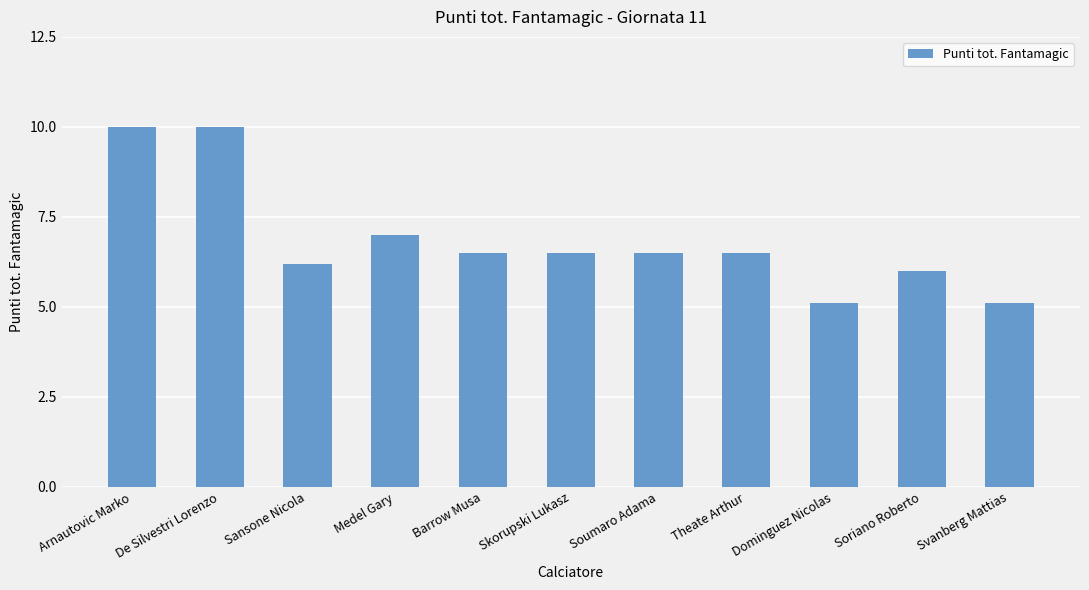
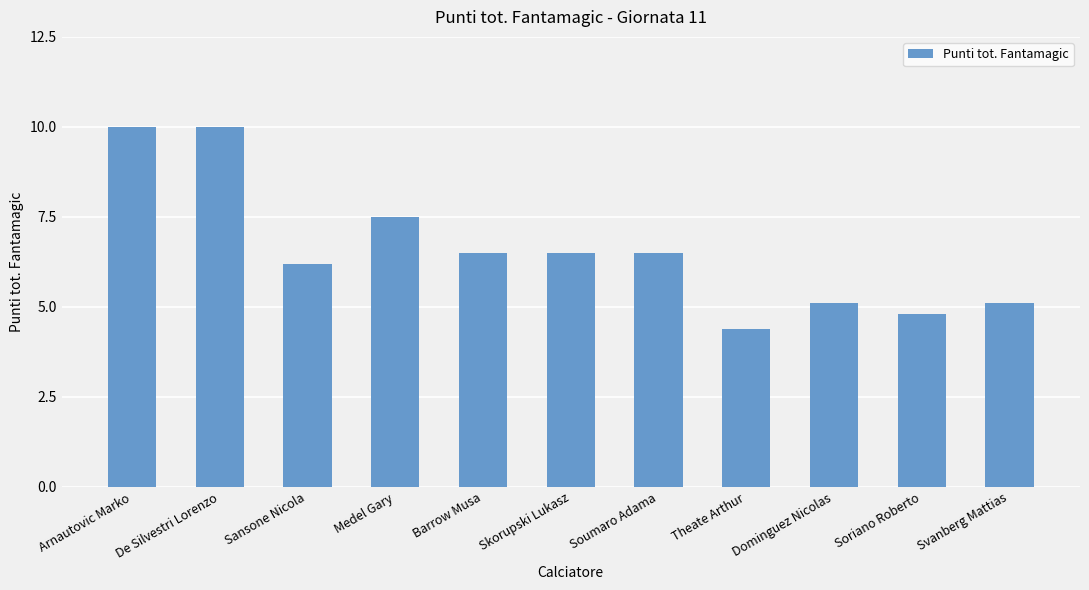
  {
    "Arnautovic Marko": 10.0,
    "De Silvestri Lorenzo": 10.0,
    "Sansone Nicola": 6.2,
-   "Medel Gary": 7.0,
+   "Medel Gary": 7.5,
    "Barrow Musa": 6.5,
    "Skorupski Lukasz": 6.5,
    "Soumaro Adama": 6.5,
-   "Theate Arthur": 6.5,
+   "Theate Arthur": 4.4,
    "Dominguez Nicolas": 5.1,
-   "Soriano Roberto": 6.0,
+   "Soriano Roberto": 4.8,
    "Svanberg Mattias": 5.1
  }
